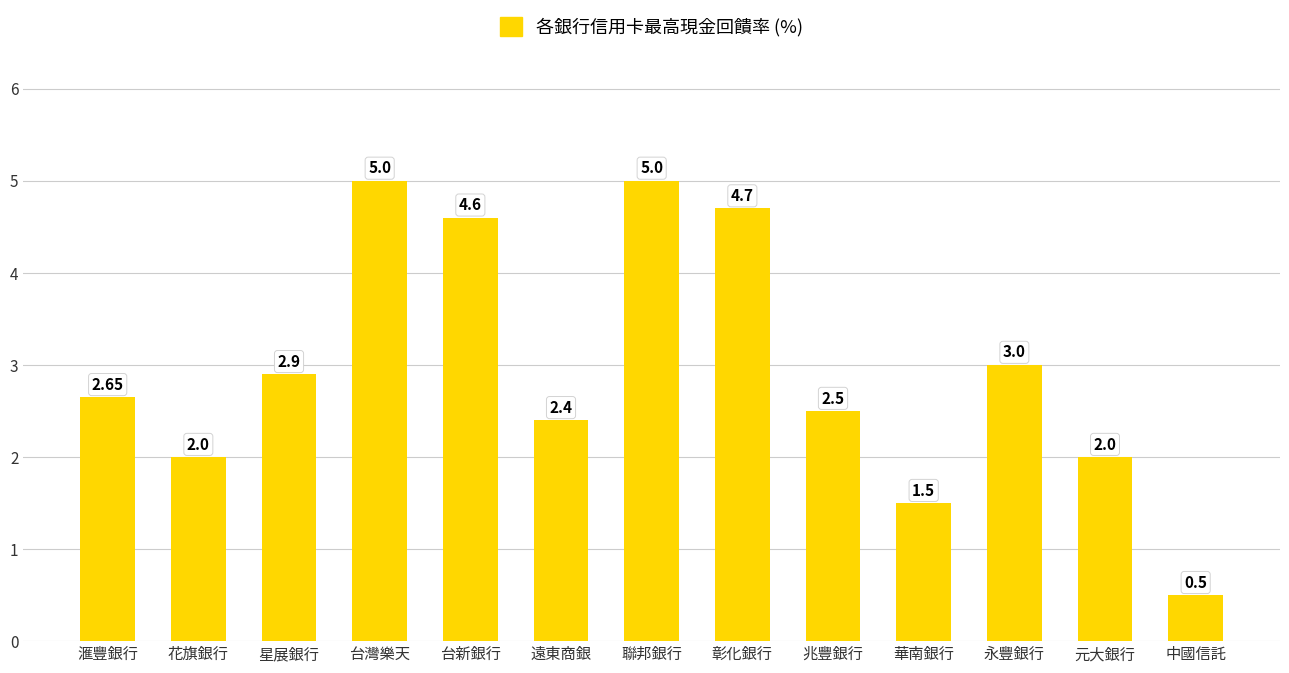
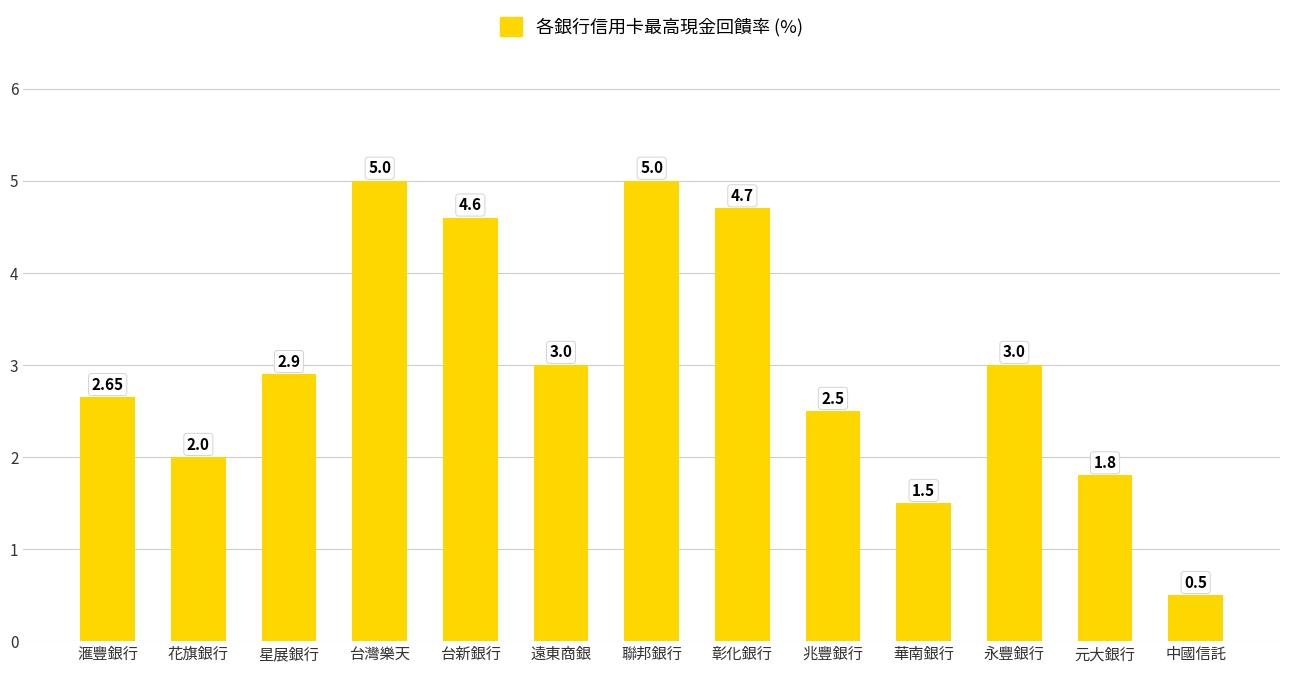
  {
-   "遠東商銀": 2.4,
-   "元大銀行": 2.0
+   "遠東商銀": 3.0,
+   "元大銀行": 1.8
  }
